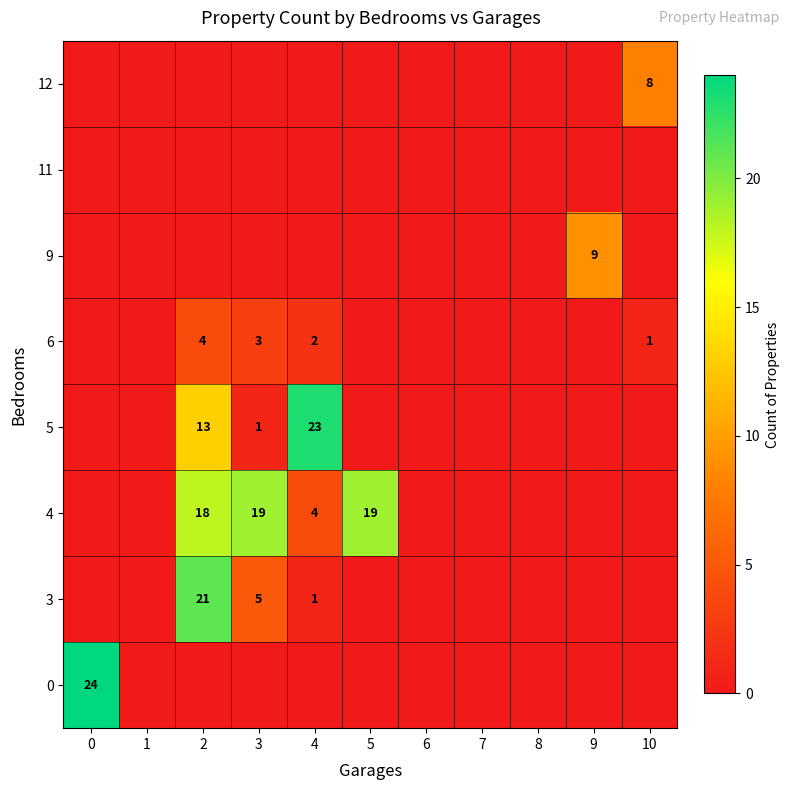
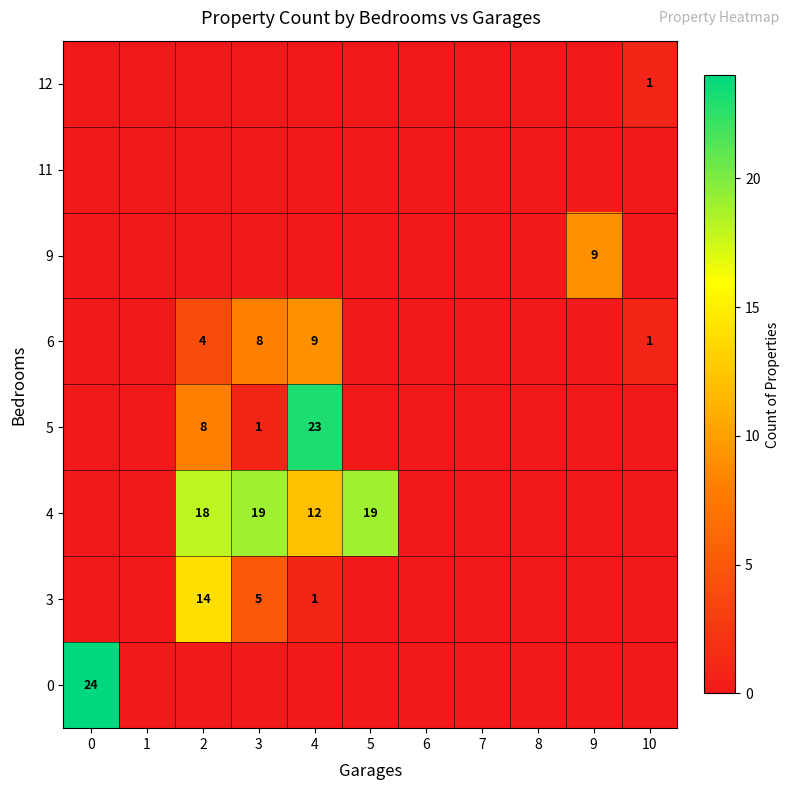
  {
    "12": {
-     "10": 8
+     "10": 1
    },
    "9": {
      "9": 9
    },
    "6": {
      "2": 4,
-     "3": 3,
-     "4": 2,
+     "3": 8,
+     "4": 9,
      "10": 1
    },
    "5": {
-     "2": 13,
+     "2": 8,
      "3": 1,
      "4": 23
    },
    "4": {
      "2": 18,
      "3": 19,
-     "4": 4,
+     "4": 12,
      "5": 19
    },
    "3": {
-     "2": 21,
+     "2": 14,
      "3": 5,
      "4": 1
    },
    "0": {
      "0": 24
    }
  }
